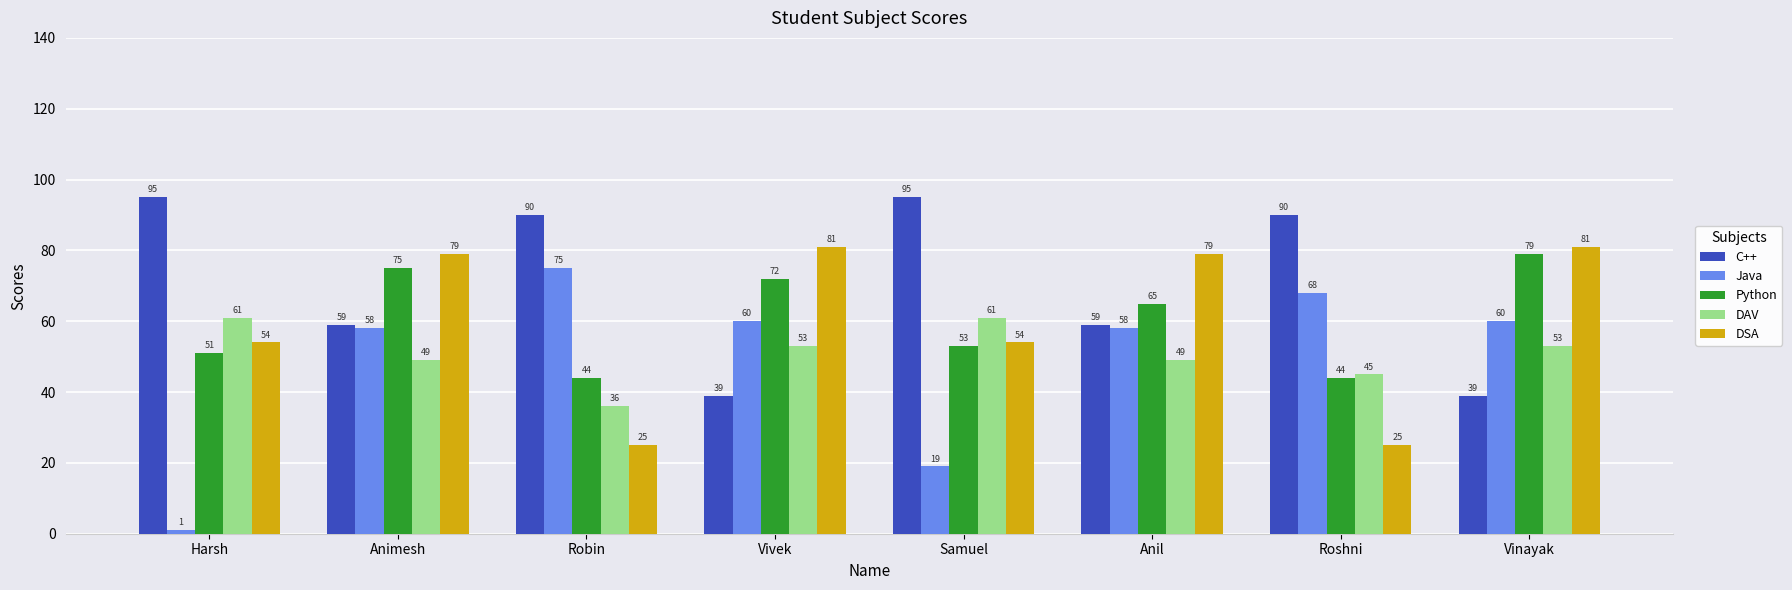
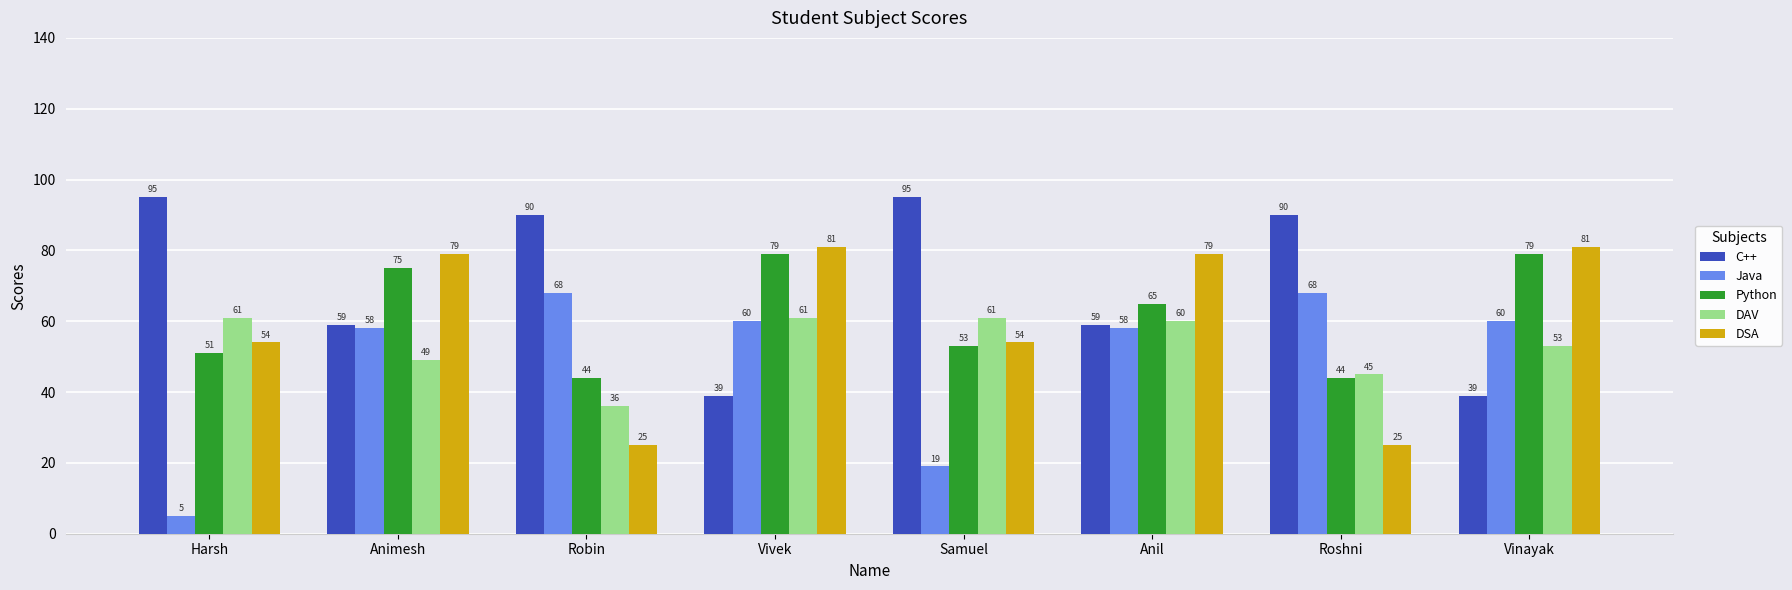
  {
    "C++": {
      "Harsh": 95,
      "Animesh": 59,
      "Robin": 90,
      "Vivek": 39,
      "Samuel": 95,
      "Anil": 59,
      "Roshni": 90,
      "Vinayak": 39
    },
    "Java": {
-     "Harsh": 1,
+     "Harsh": 5,
      "Animesh": 58,
-     "Robin": 75,
+     "Robin": 68,
      "Vivek": 60,
      "Samuel": 19,
      "Anil": 58,
      "Roshni": 68,
      "Vinayak": 60
    },
    "Python": {
      "Harsh": 51,
      "Animesh": 75,
      "Robin": 44,
-     "Vivek": 72,
+     "Vivek": 79,
      "Samuel": 53,
      "Anil": 65,
      "Roshni": 44,
      "Vinayak": 79
    },
    "DAV": {
      "Harsh": 61,
      "Animesh": 49,
      "Robin": 36,
-     "Vivek": 53,
+     "Vivek": 61,
      "Samuel": 61,
-     "Anil": 49,
+     "Anil": 60,
      "Roshni": 45,
      "Vinayak": 53
    },
    "DSA": {
      "Harsh": 54,
      "Animesh": 79,
      "Robin": 25,
      "Vivek": 81,
      "Samuel": 54,
      "Anil": 79,
      "Roshni": 25,
      "Vinayak": 81
    }
  }
